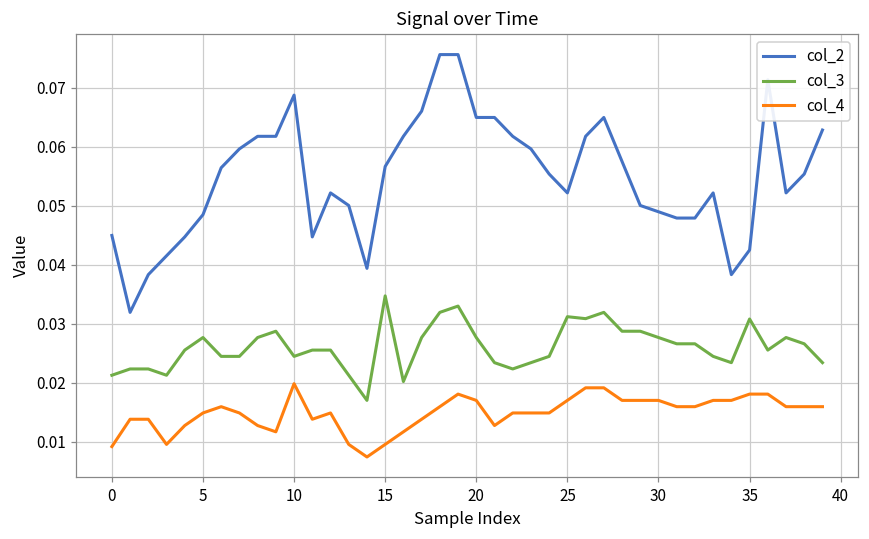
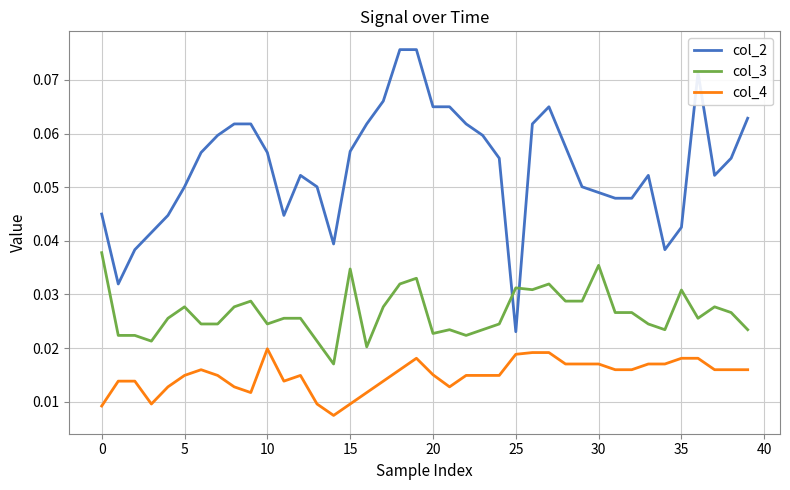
  {
    "col_2": {
      "0": 0.045,
-     "5": 0.049,
-     "10": 0.069,
+     "5": 0.050,
+     "10": 0.056,
      "15": 0.057,
      "20": 0.065,
-     "25": 0.052,
+     "25": 0.023,
      "30": 0.049,
      "35": 0.043
    },
    "col_3": {
-     "0": 0.021,
+     "0": 0.038,
      "5": 0.028,
      "10": 0.025,
      "15": 0.035,
-     "20": 0.028,
+     "20": 0.023,
      "25": 0.031,
-     "30": 0.028,
+     "30": 0.035,
      "35": 0.031
    },
    "col_4": {
      "0": 0.009,
      "5": 0.015,
      "10": 0.020,
      "15": 0.010,
-     "20": 0.017,
-     "25": 0.017,
+     "20": 0.015,
+     "25": 0.019,
      "30": 0.017,
      "35": 0.018
    }
  }
